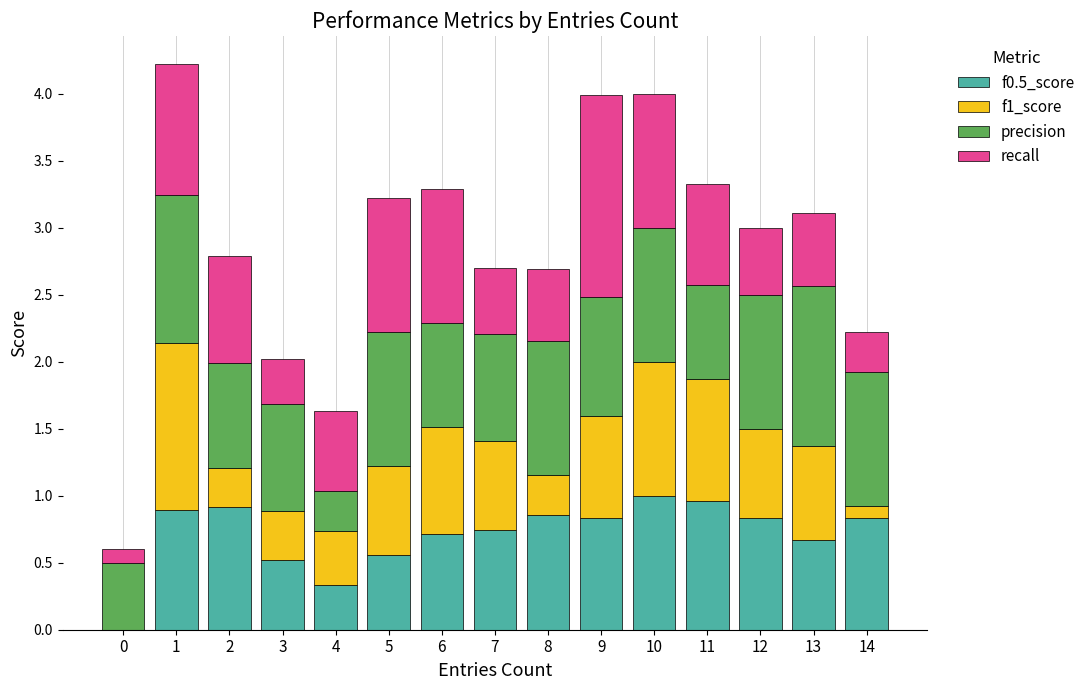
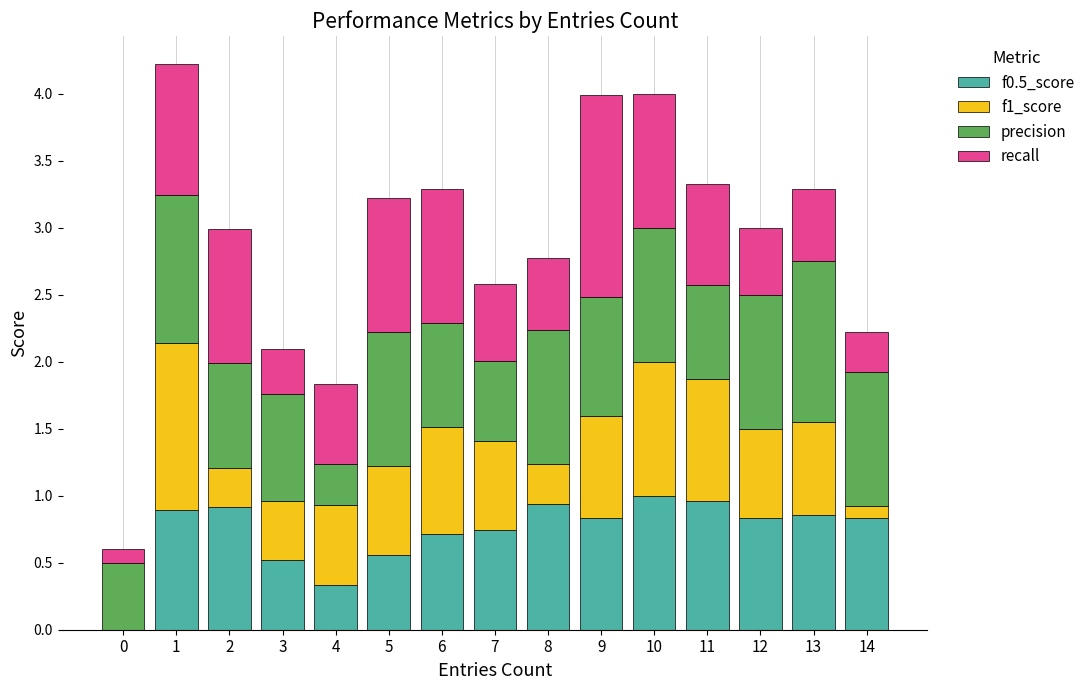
  {
    "f0.5_score": {
      "0": 0.00,
      "1": 0.90,
      "2": 0.92,
      "3": 0.52,
      "4": 0.33,
      "5": 0.56,
      "6": 0.71,
      "7": 0.74,
-     "8": 0.85,
+     "8": 0.94,
      "9": 0.83,
      "10": 1.00,
      "11": 0.96,
      "12": 0.83,
-     "13": 0.67,
+     "13": 0.85,
      "14": 0.83
    },
    "f1_score": {
      "0": 0.00,
      "1": 1.25,
      "2": 0.29,
-     "3": 0.37,
-     "4": 0.4,
+     "3": 0.44,
+     "4": 0.6,
      "5": 0.67,
      "6": 0.80,
      "7": 0.67,
      "8": 0.30,
      "9": 0.76,
      "10": 1.00,
      "11": 0.91,
      "12": 0.67,
      "13": 0.70,
      "14": 0.09
    },
    "precision": {
      "0": 0.5,
      "1": 1.1,
      "2": 0.78,
      "3": 0.8,
      "4": 0.3,
      "5": 1.0,
      "6": 0.77,
-     "7": 0.8,
+     "7": 0.6,
      "8": 1.0,
      "9": 0.9,
      "10": 1.0,
      "11": 0.7,
      "12": 1.0,
      "13": 1.2,
      "14": 1.0
    },
    "recall": {
      "0": 0.10,
      "1": 0.98,
-     "2": 0.8,
+     "2": 1.0,
      "3": 0.33,
      "4": 0.60,
      "5": 1.00,
      "6": 1.00,
-     "7": 0.49,
+     "7": 0.57,
      "8": 0.54,
      "9": 1.50,
      "10": 1.00,
      "11": 0.76,
      "12": 0.50,
      "13": 0.54,
      "14": 0.30
    }
  }
